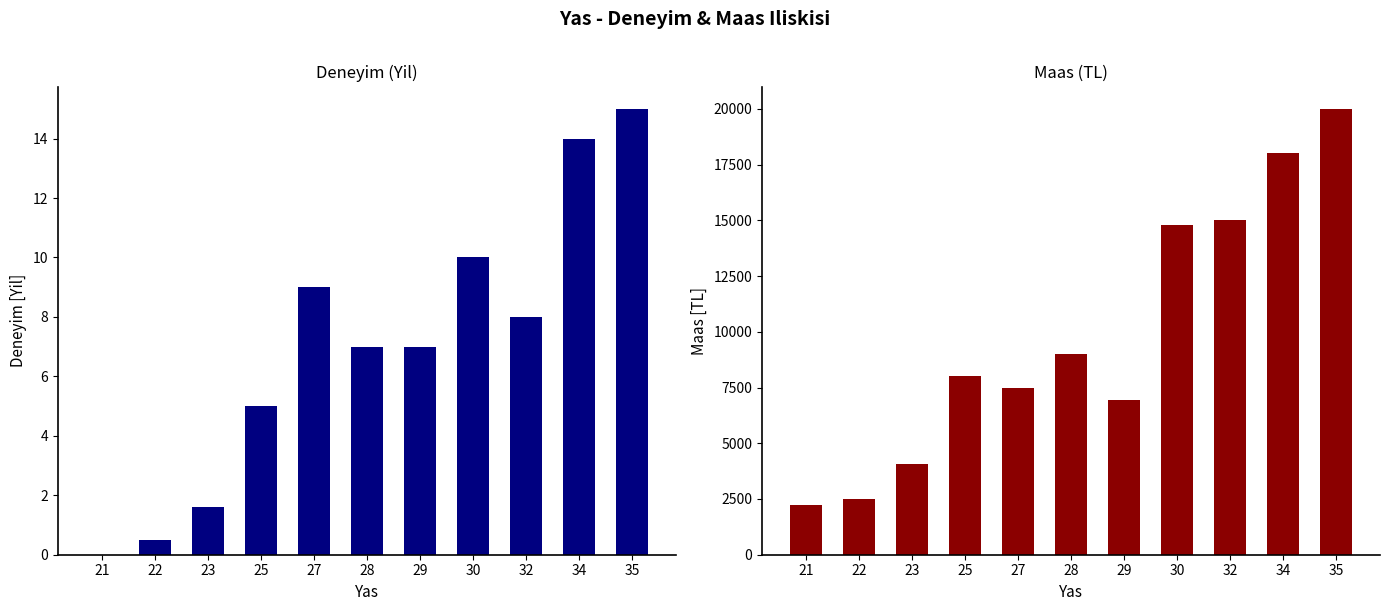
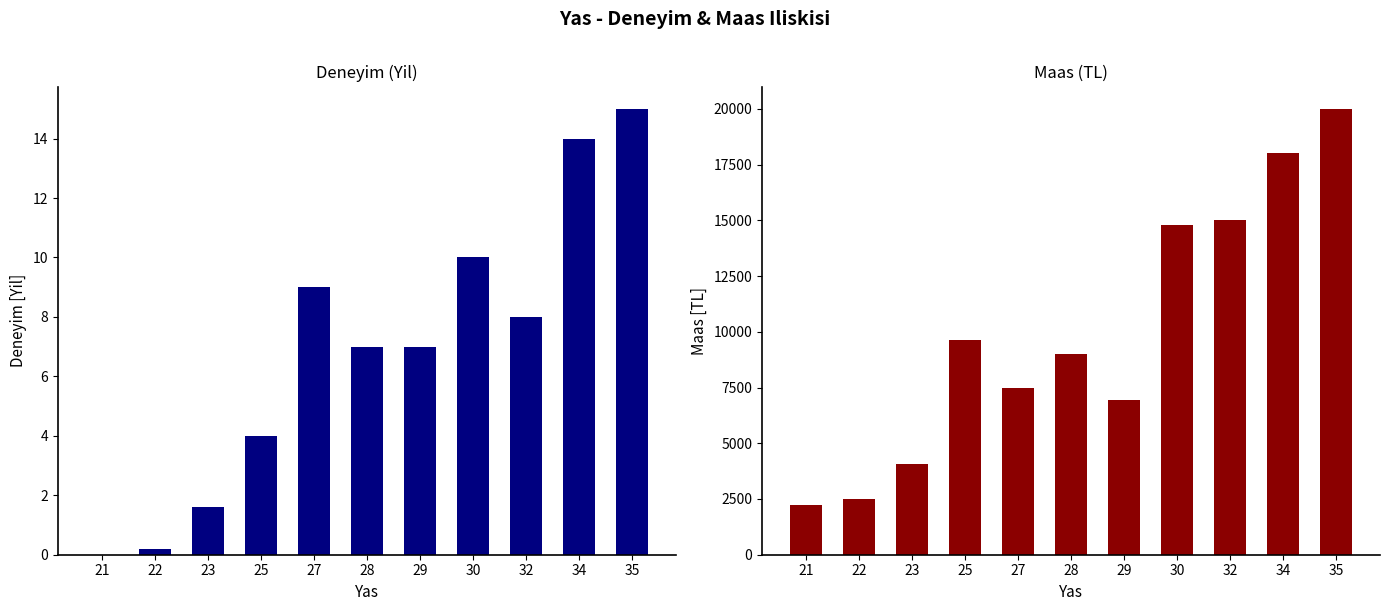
  {
    "Deneyim (Yil)": {
      "21": 0.0,
-     "22": 0.5,
+     "22": 0.2,
      "23": 1.6,
-     "25": 5,
+     "25": 4,
      "27": 9.0,
      "28": 7.0,
      "29": 7.0,
      "30": 10.0,
      "32": 8.0,
      "34": 14.0,
      "35": 15.0
    },
    "Maas (TL)": {
      "21": 2300,
      "22": 2500,
      "23": 4100,
-     "25": 8000,
+     "25": 9600,
      "27": 7500,
      "28": 9000,
      "29": 6900,
      "30": 14800,
      "32": 15000,
      "34": 18000,
      "35": 20000
    }
  }
